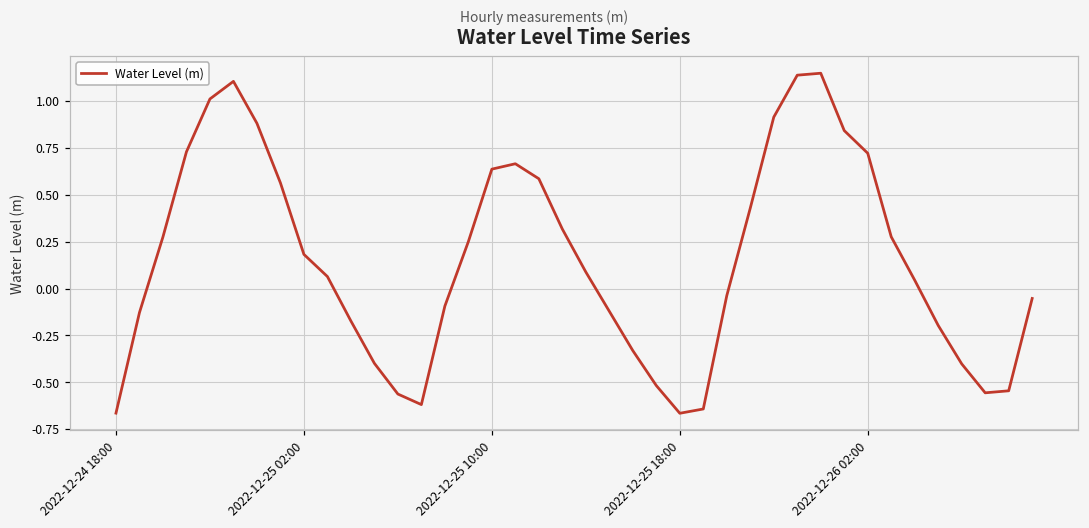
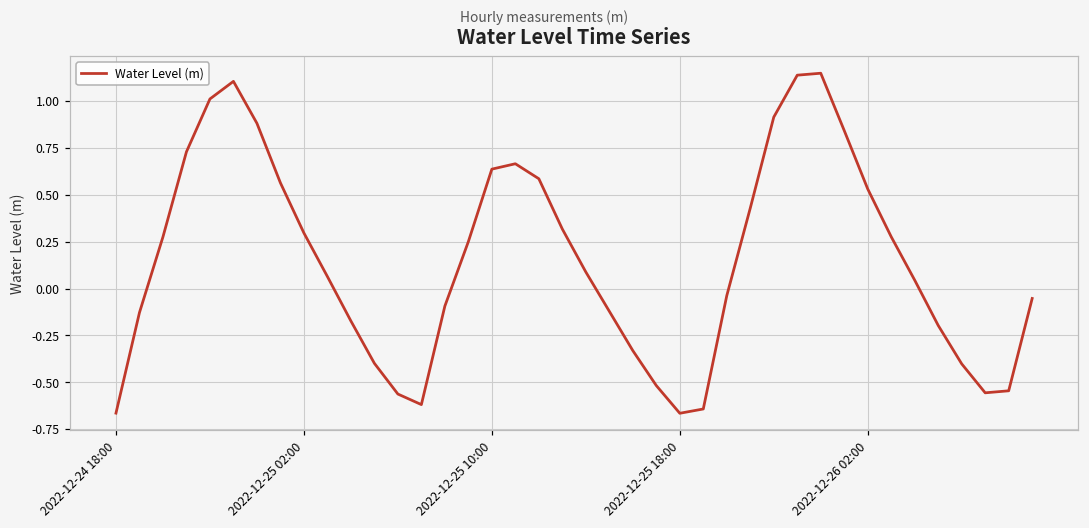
  {
    "2022-12-24 18:00": -0.66,
-   "2022-12-25 02:00": 0.18,
+   "2022-12-25 02:00": 0.30,
    "2022-12-25 10:00": 0.64,
    "2022-12-25 18:00": -0.67,
-   "2022-12-26 02:00": 0.72
+   "2022-12-26 02:00": 0.53
  }
